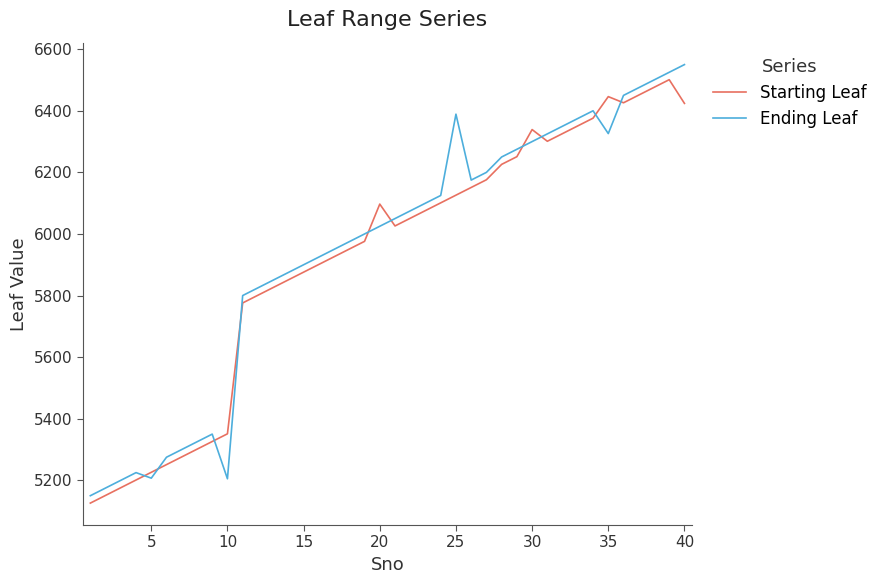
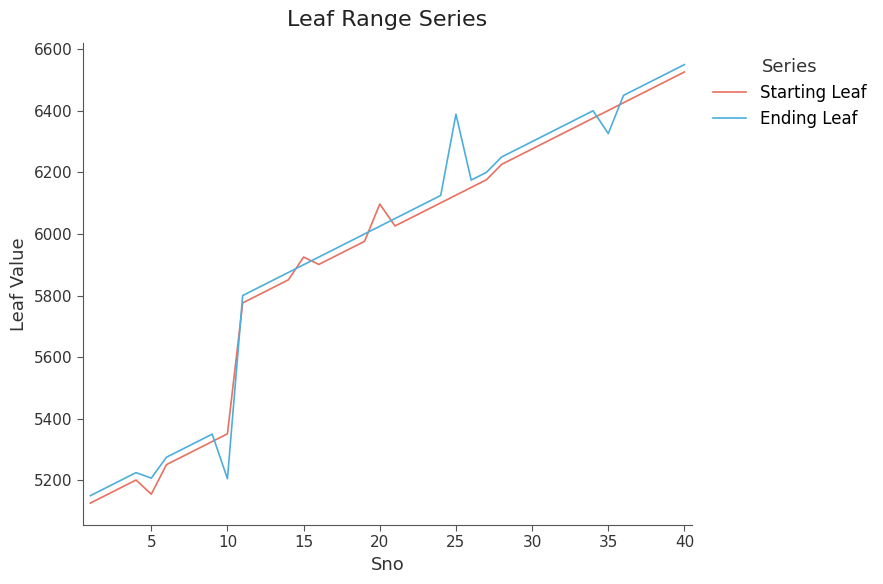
  {
    "Starting Leaf": {
-     "5": 5230,
+     "5": 5160,
      "10": 5350,
-     "15": 5880,
+     "15": 5930,
      "20": 6100,
      "25": 6130,
-     "30": 6340,
-     "35": 6450,
-     "40": 6420
+     "30": 6280,
+     "35": 6400,
+     "40": 6530
    },
    "Ending Leaf": {
      "5": 5210,
      "10": 5210,
      "15": 5900,
      "20": 6030,
      "25": 6390,
      "30": 6300,
      "35": 6330,
      "40": 6550
    }
  }
